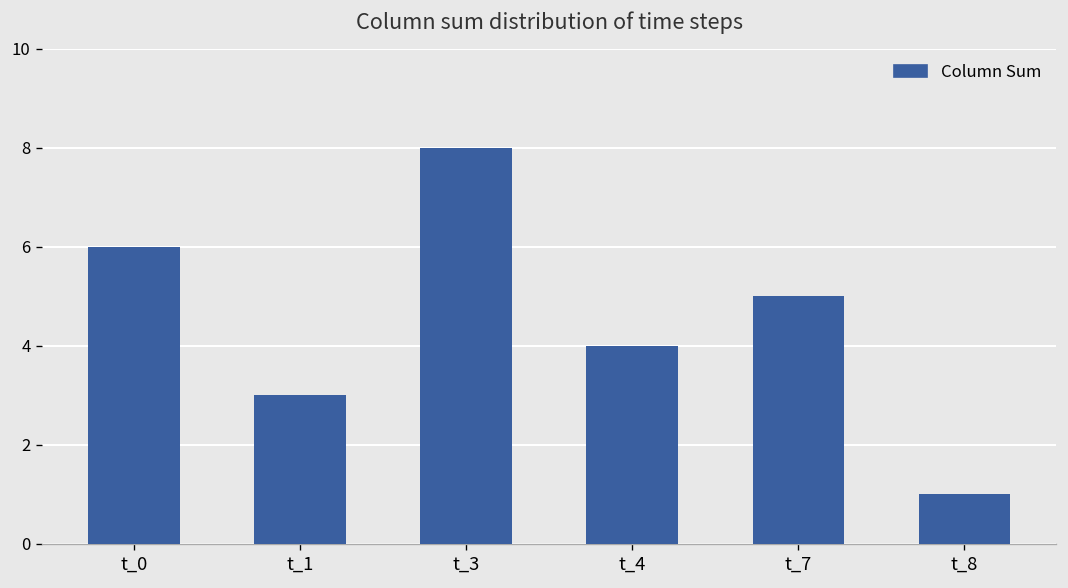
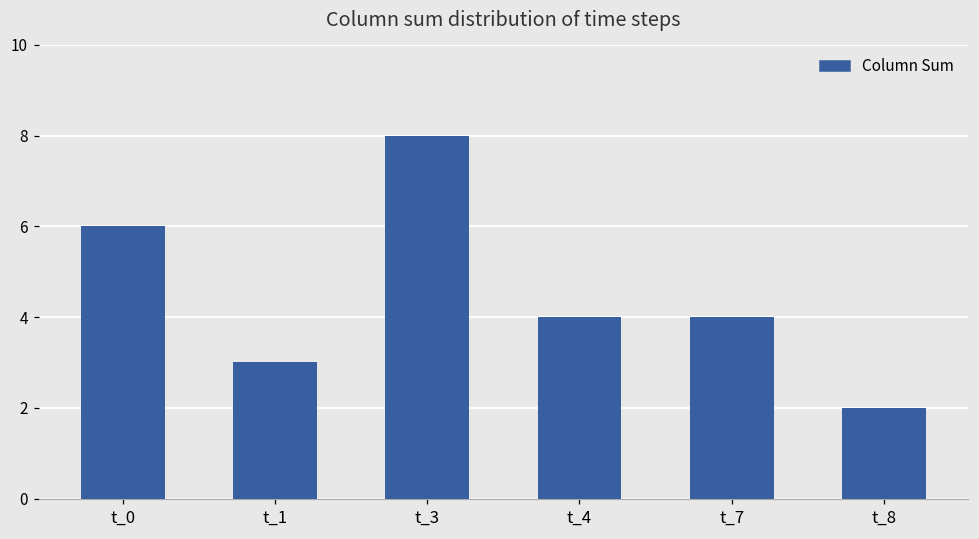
  {
    "t_0": 6,
    "t_1": 3,
    "t_3": 8,
    "t_4": 4,
-   "t_7": 5,
-   "t_8": 1
+   "t_7": 4,
+   "t_8": 2
  }
